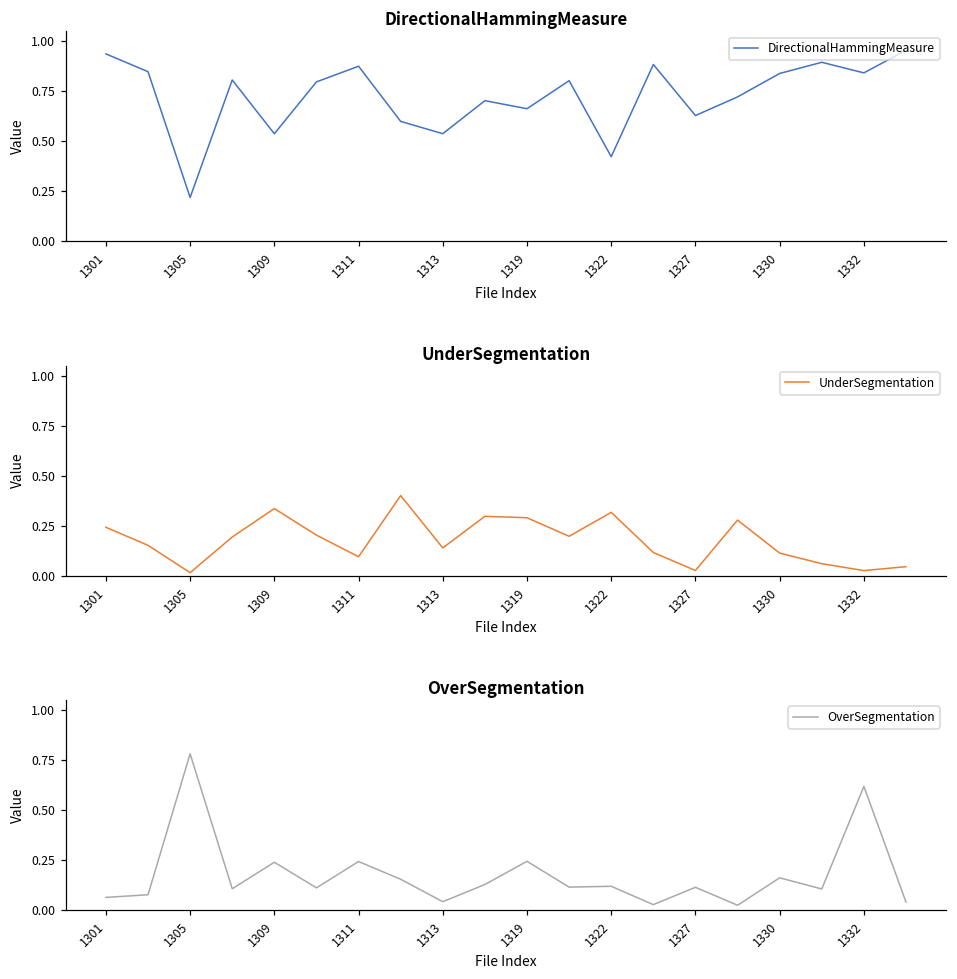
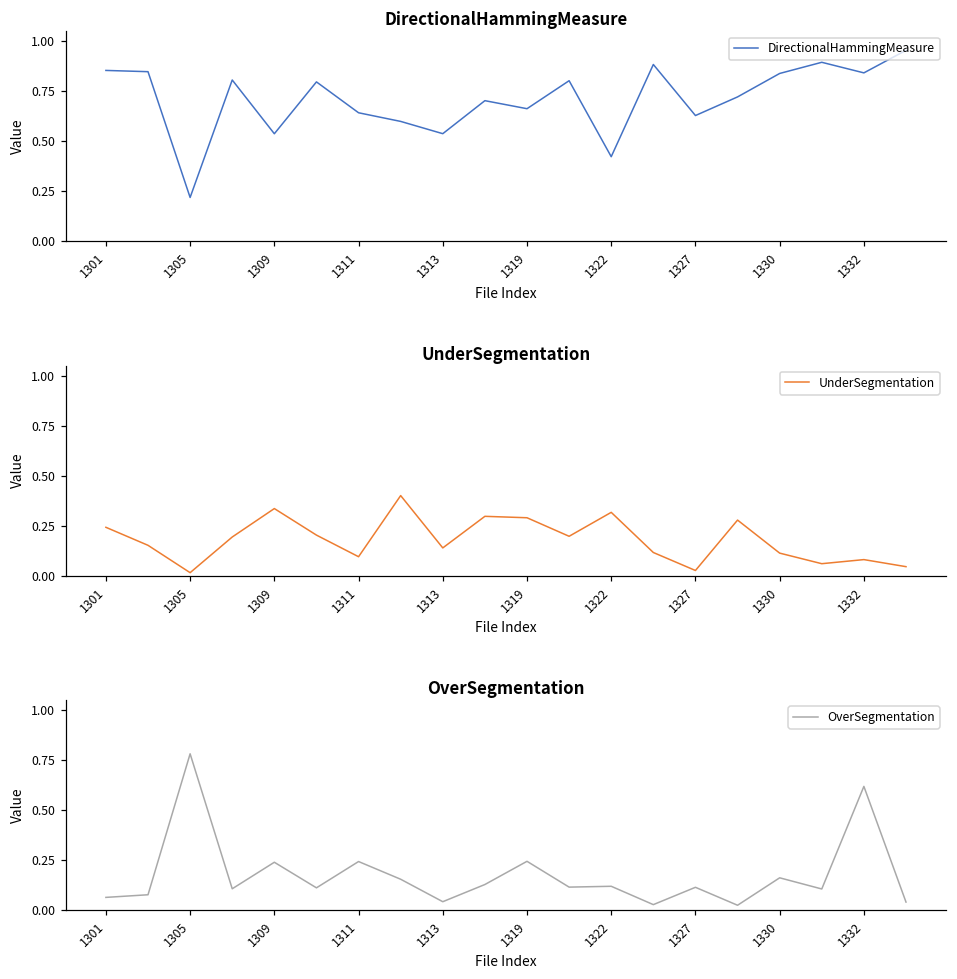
  {
    "DirectionalHammingMeasure": {
-     "1301": 0.94,
+     "1301": 0.85,
      "1305": 0.22,
      "1309": 0.54,
-     "1311": 0.88,
+     "1311": 0.64,
      "1313": 0.54,
      "1319": 0.66,
      "1322": 0.42,
      "1327": 0.63,
      "1330": 0.84,
      "1332": 0.84
    },
    "UnderSegmentation": {
      "1301": 0.24,
      "1305": 0.01,
      "1309": 0.34,
      "1311": 0.09,
      "1313": 0.14,
      "1319": 0.29,
      "1322": 0.32,
      "1327": 0.03,
      "1330": 0.11,
-     "1332": 0.03
+     "1332": 0.08
    },
    "OverSegmentation": {
      "1301": 0.06,
      "1305": 0.78,
      "1309": 0.24,
      "1311": 0.24,
      "1313": 0.04,
      "1319": 0.24,
      "1322": 0.12,
      "1327": 0.11,
      "1330": 0.16,
      "1332": 0.62
    }
  }
